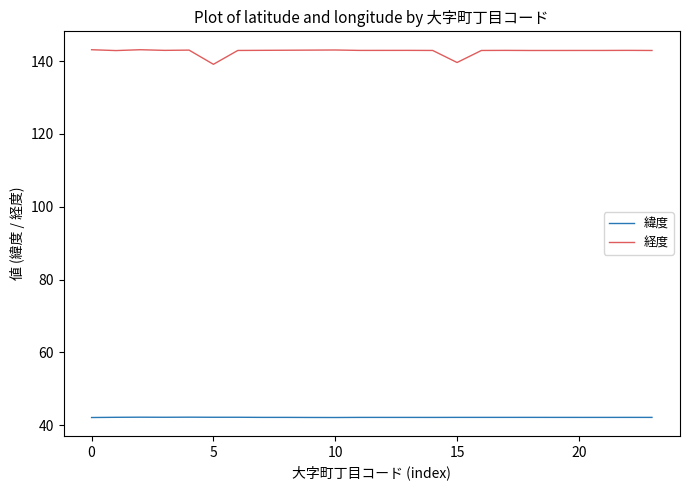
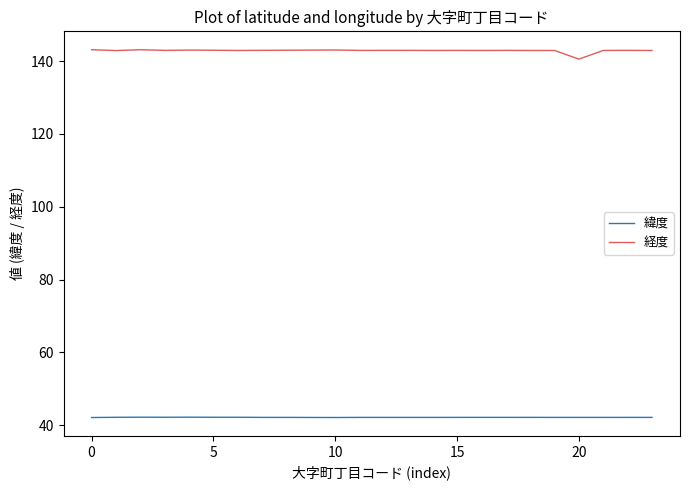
  {
    "緯度": {
      "0": 42,
      "5": 42,
      "10": 42,
      "15": 42,
      "20": 42
    },
    "経度": {
      "0": 143,
-     "5": 139,
+     "5": 143,
      "10": 143,
-     "15": 140,
-     "20": 143
+     "15": 143,
+     "20": 141
    }
  }
